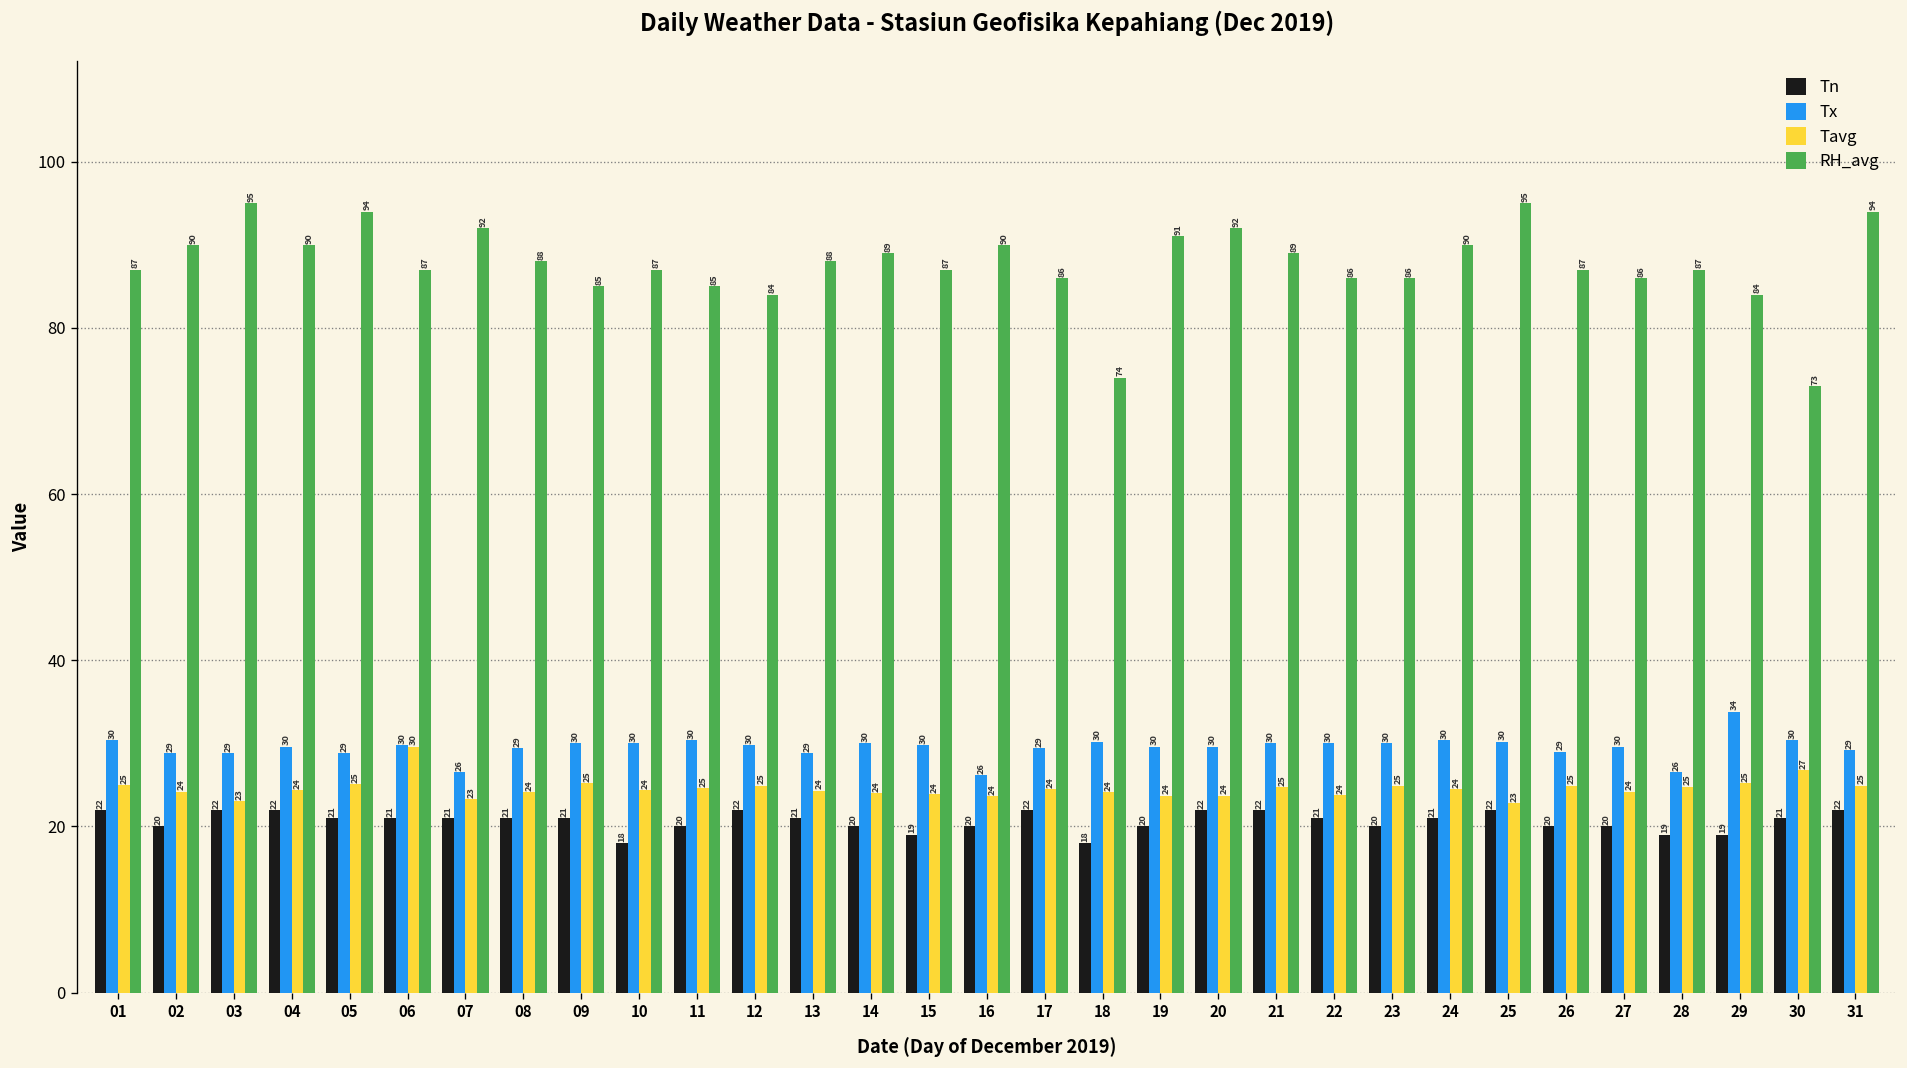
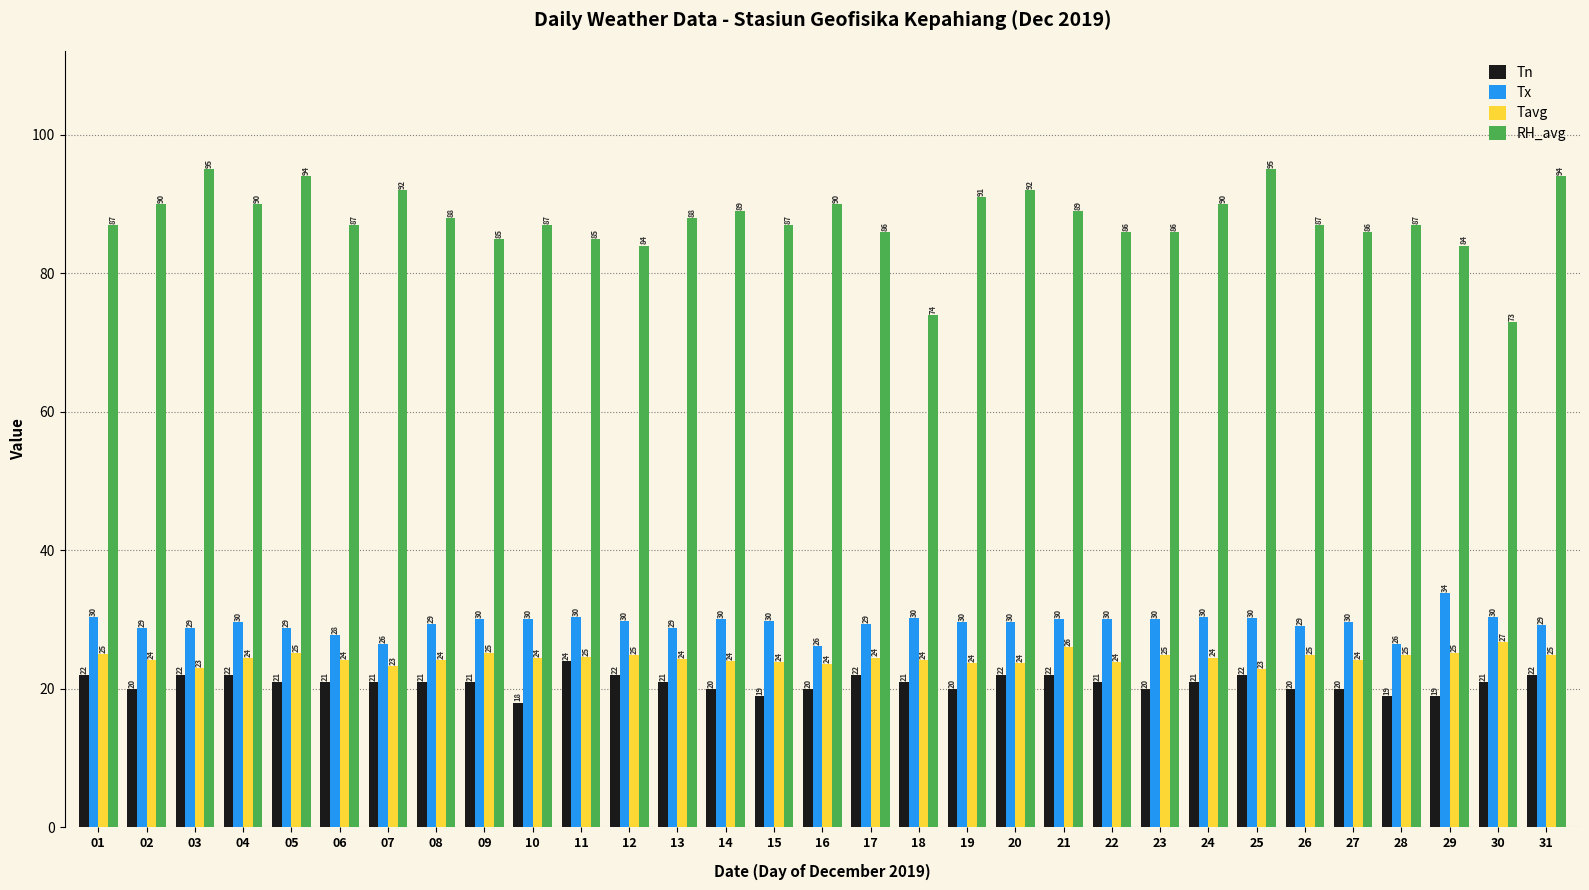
  {
    "Tn": {
      "01": 22,
      "02": 20,
      "03": 22,
      "04": 22,
      "05": 21,
      "06": 21,
      "07": 21,
      "08": 21,
      "09": 21,
      "10": 18,
-     "11": 20,
+     "11": 24,
      "12": 22,
      "13": 21,
      "14": 20,
      "15": 19,
      "16": 20,
      "17": 22,
-     "18": 18,
+     "18": 21,
      "19": 20,
      "20": 22,
      "21": 22,
      "22": 21,
      "23": 20,
      "24": 21,
      "25": 22,
      "26": 20,
      "27": 20,
      "28": 19,
      "29": 19,
      "30": 21,
      "31": 22
    },
    "Tx": {
      "01": 30,
      "02": 29,
      "03": 29,
      "04": 30,
      "05": 29,
-     "06": 30,
+     "06": 28,
      "07": 26,
      "08": 29,
      "09": 30,
      "10": 30,
      "11": 30,
      "12": 30,
      "13": 29,
      "14": 30,
      "15": 30,
      "16": 26,
      "17": 29,
      "18": 30,
      "19": 30,
      "20": 30,
      "21": 30,
      "22": 30,
      "23": 30,
      "24": 30,
      "25": 30,
      "26": 29,
      "27": 30,
      "28": 26,
      "29": 34,
      "30": 30,
      "31": 29
    },
    "Tavg": {
      "01": 25,
      "02": 24,
      "03": 23,
      "04": 24,
      "05": 25,
-     "06": 30,
+     "06": 24,
      "07": 23,
      "08": 24,
      "09": 25,
      "10": 24,
      "11": 25,
      "12": 25,
      "13": 24,
      "14": 24,
      "15": 24,
      "16": 24,
      "17": 24,
      "18": 24,
      "19": 24,
      "20": 24,
-     "21": 25,
+     "21": 26,
      "22": 24,
      "23": 25,
      "24": 24,
      "25": 23,
      "26": 25,
      "27": 24,
      "28": 25,
      "29": 25,
      "30": 27,
      "31": 25
    },
    "RH_avg": {
      "01": 87,
      "02": 90,
      "03": 95,
      "04": 90,
      "05": 94,
      "06": 87,
      "07": 92,
      "08": 88,
      "09": 85,
      "10": 87,
      "11": 85,
      "12": 84,
      "13": 88,
      "14": 89,
      "15": 87,
      "16": 90,
      "17": 86,
      "18": 74,
      "19": 91,
      "20": 92,
      "21": 89,
      "22": 86,
      "23": 86,
      "24": 90,
      "25": 95,
      "26": 87,
      "27": 86,
      "28": 87,
      "29": 84,
      "30": 73,
      "31": 94
    }
  }
